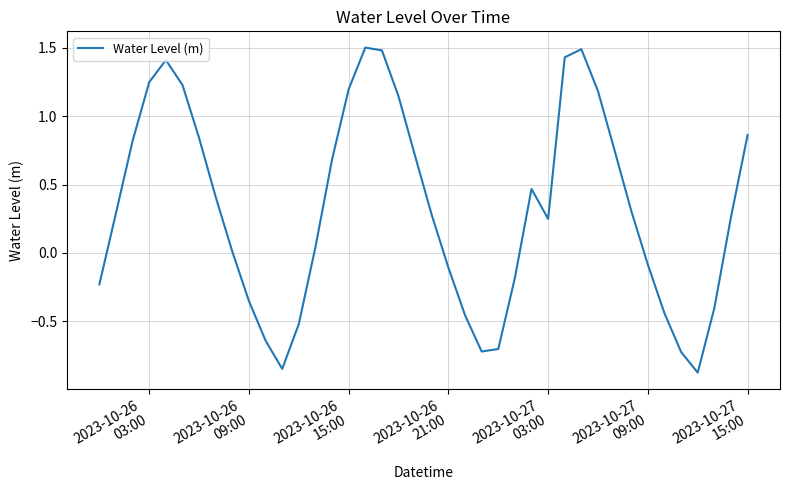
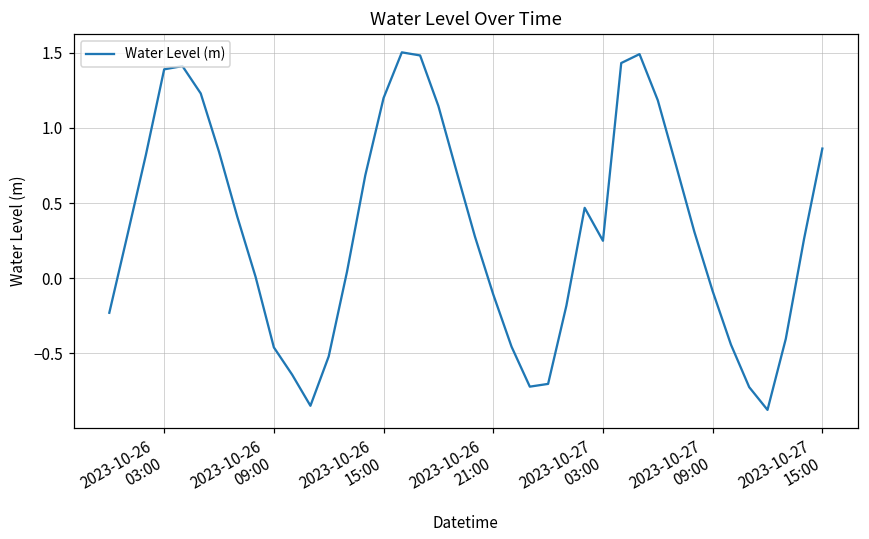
  {
-   "2023-10-26 03:00": 1.25,
-   "2023-10-26 09:00": -0.35,
+   "2023-10-26 03:00": 1.39,
+   "2023-10-26 09:00": -0.46,
    "2023-10-26 15:00": 1.20,
    "2023-10-26 21:00": -0.11,
    "2023-10-27 03:00": 0.25,
    "2023-10-27 09:00": -0.09,
    "2023-10-27 15:00": 0.86
  }
